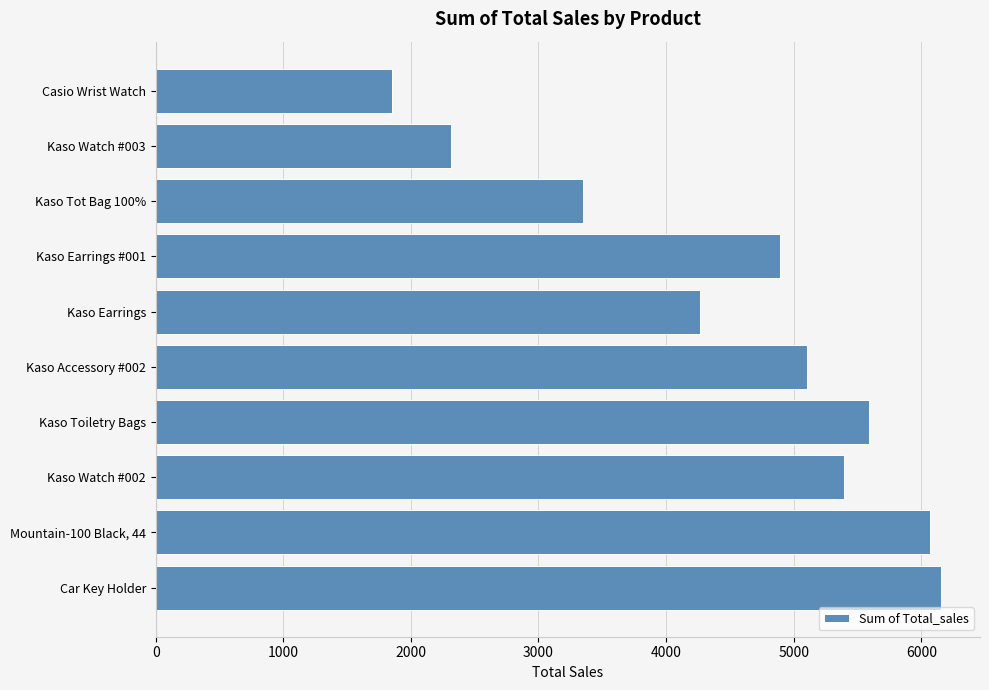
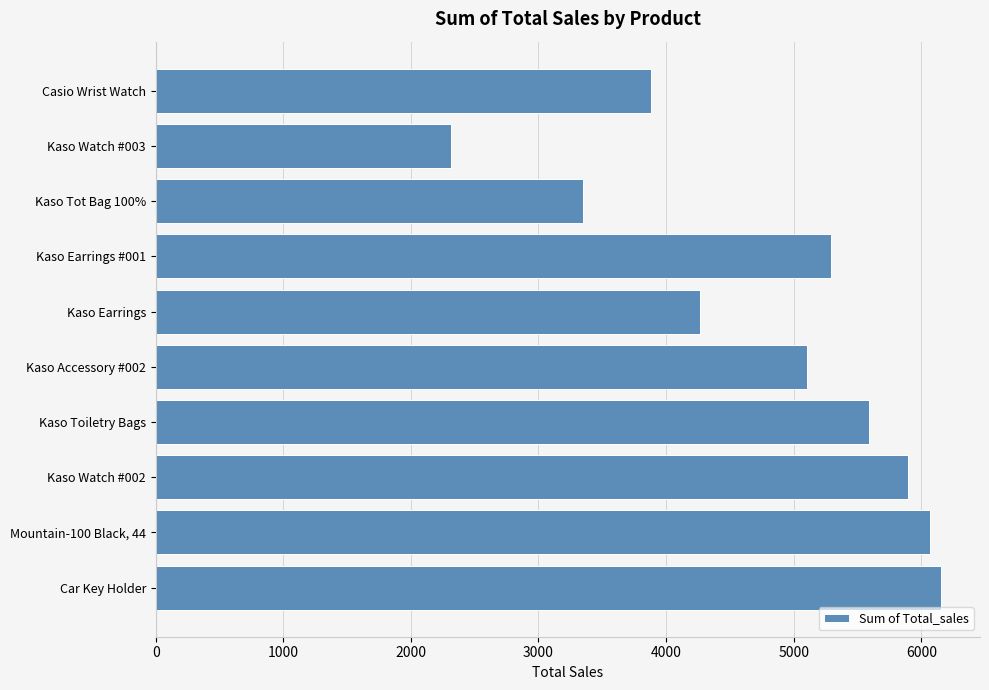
  {
-   "Casio Wrist Watch": 1850,
+   "Casio Wrist Watch": 3880,
    "Kaso Watch #003": 2310,
    "Kaso Tot Bag 100%": 3350,
-   "Kaso Earrings #001": 4890,
+   "Kaso Earrings #001": 5290,
    "Kaso Earrings": 4270,
    "Kaso Accessory #002": 5100,
    "Kaso Toiletry Bags": 5590,
-   "Kaso Watch #002": 5390,
+   "Kaso Watch #002": 5900,
    "Mountain-100 Black, 44": 6070,
    "Car Key Holder": 6150
  }
